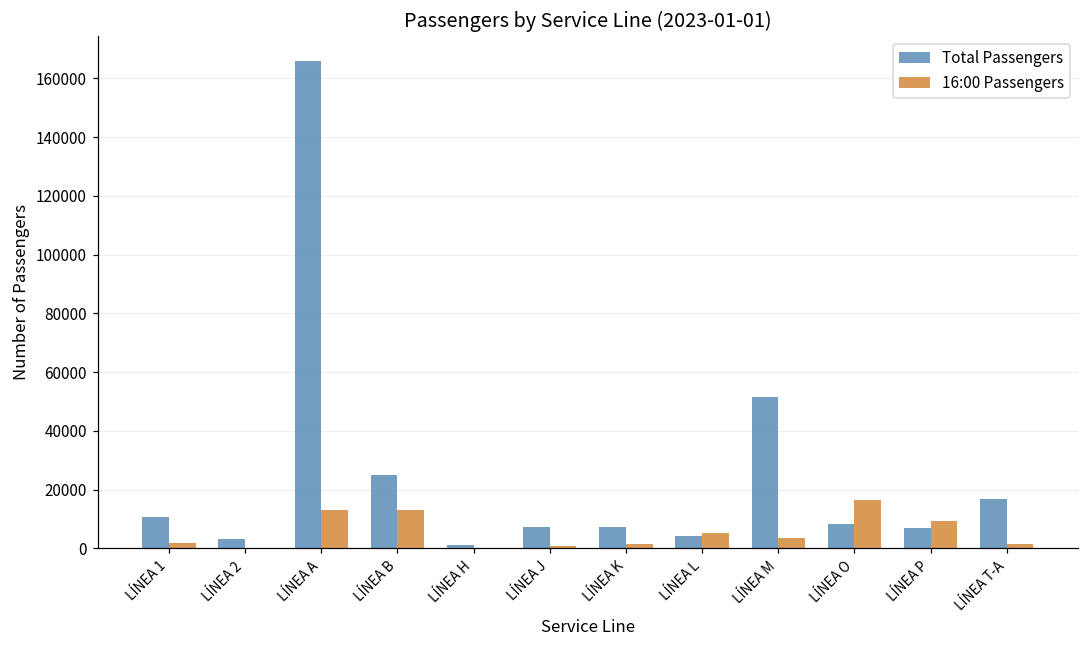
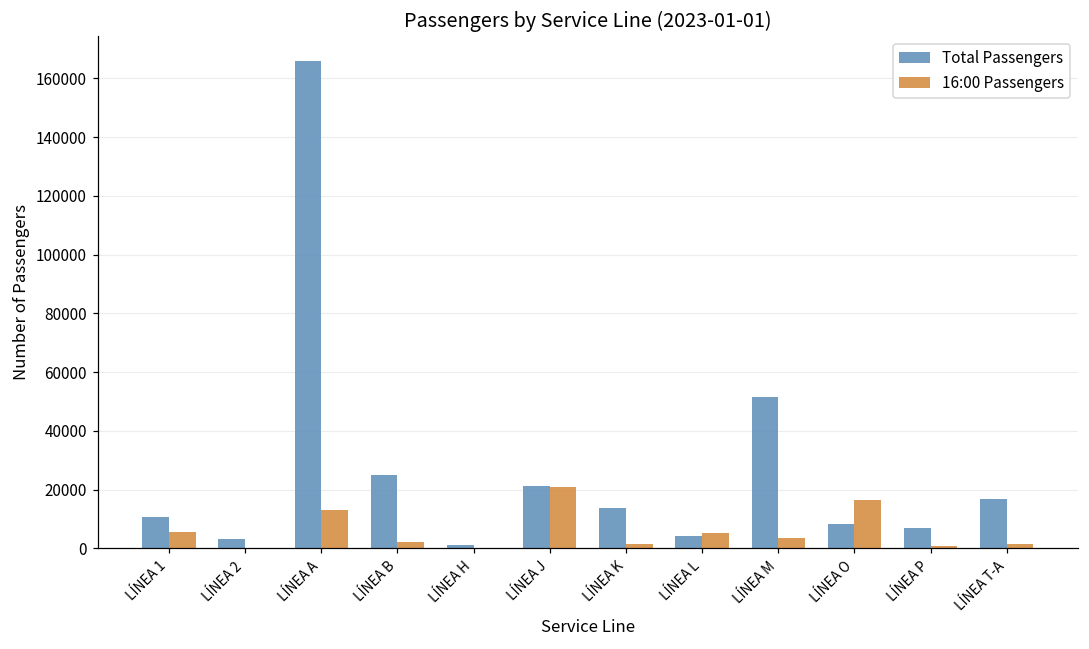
  {
    "Total Passengers": {
      "LÍNEA 1": 11000,
      "LÍNEA 2": 3000,
      "LÍNEA A": 166000,
      "LÍNEA B": 25000,
      "LÍNEA H": 1000,
-     "LÍNEA J": 7000,
-     "LÍNEA K": 7000,
+     "LÍNEA J": 21000,
+     "LÍNEA K": 14000,
      "LÍNEA L": 4000,
      "LÍNEA M": 52000,
      "LÍNEA O": 8000,
      "LÍNEA P": 7000,
      "LÍNEA T-A": 17000
    },
    "16:00 Passengers": {
-     "LÍNEA 1": 2000,
+     "LÍNEA 1": 6000,
      "LÍNEA A": 13000,
-     "LÍNEA B": 13000,
-     "LÍNEA J": 1000,
+     "LÍNEA B": 2000,
+     "LÍNEA J": 21000,
      "LÍNEA K": 2000,
      "LÍNEA L": 5000,
      "LÍNEA M": 3000,
      "LÍNEA O": 17000,
-     "LÍNEA P": 9000,
+     "LÍNEA P": 1000,
      "LÍNEA T-A": 1000
    }
  }
